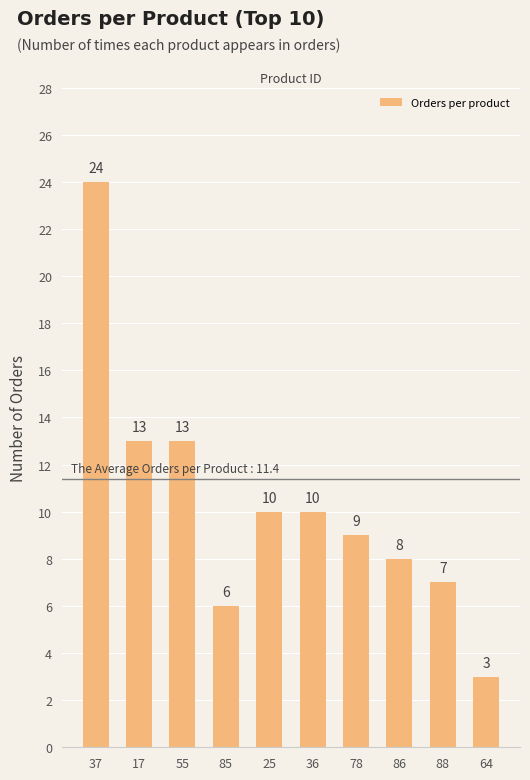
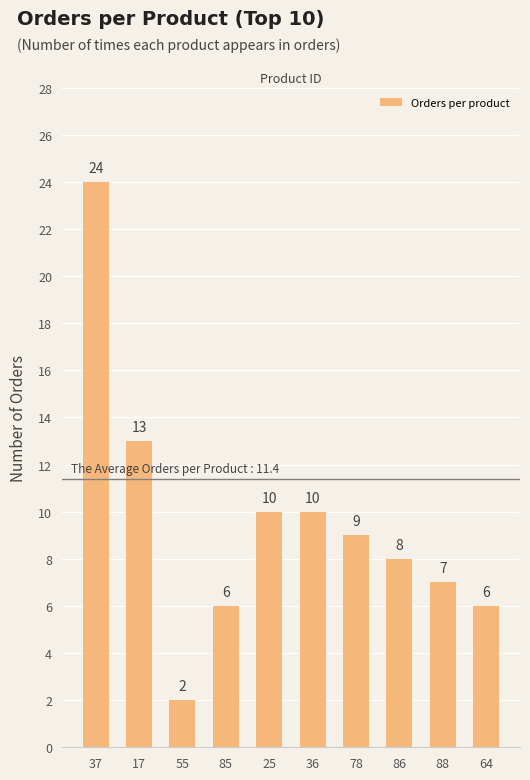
  {
    "37": 24,
    "17": 13,
-   "55": 13,
+   "55": 2,
    "85": 6,
    "25": 10,
    "36": 10,
    "78": 9,
    "86": 8,
    "88": 7,
-   "64": 3
+   "64": 6
  }
